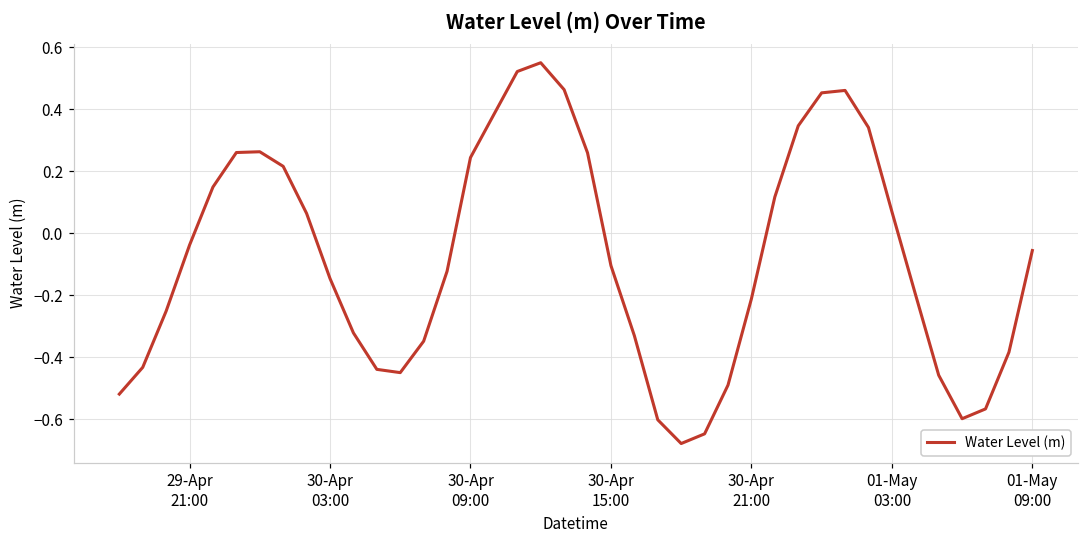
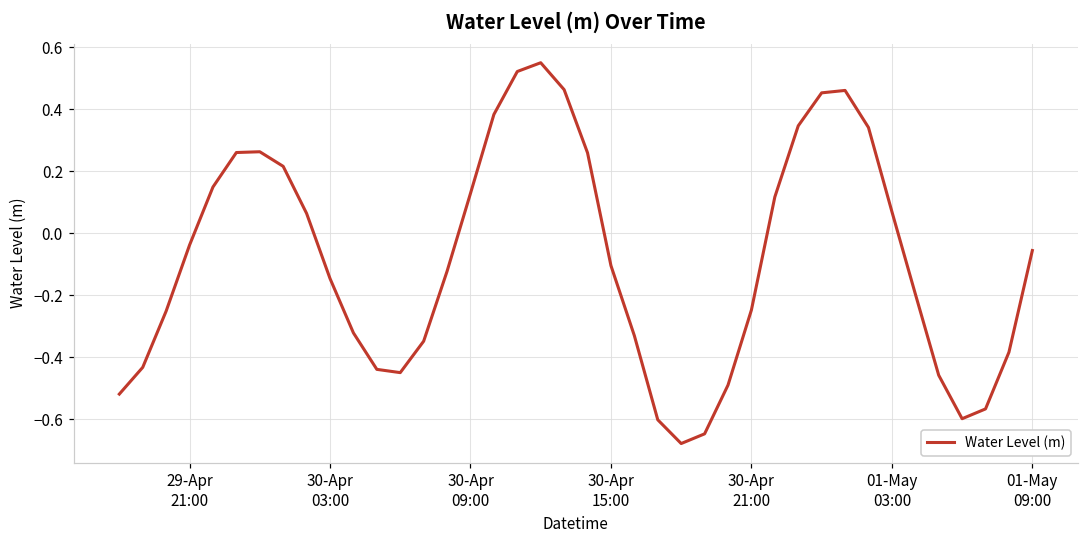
  {
    "29-Apr 21:00": -0.04,
    "30-Apr 03:00": -0.15,
-   "30-Apr 09:00": 0.24,
+   "30-Apr 09:00": 0.13,
    "30-Apr 15:00": -0.10,
-   "30-Apr 21:00": -0.21,
+   "30-Apr 21:00": -0.25,
    "01-May 03:00": 0.07,
    "01-May 09:00": -0.06
  }
